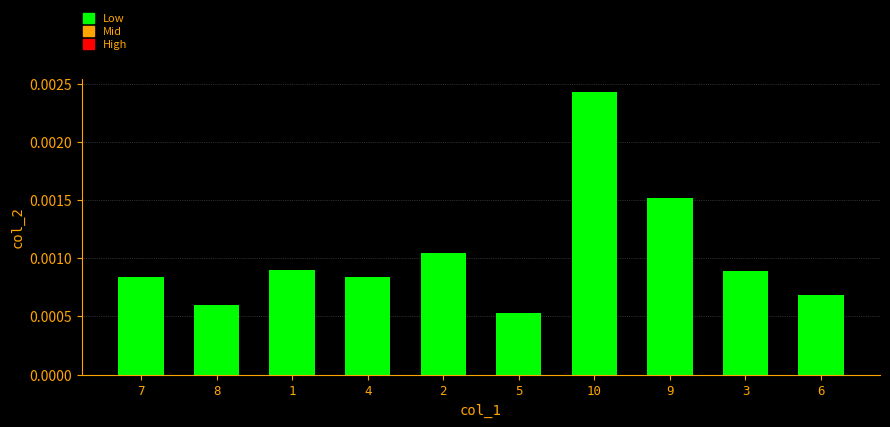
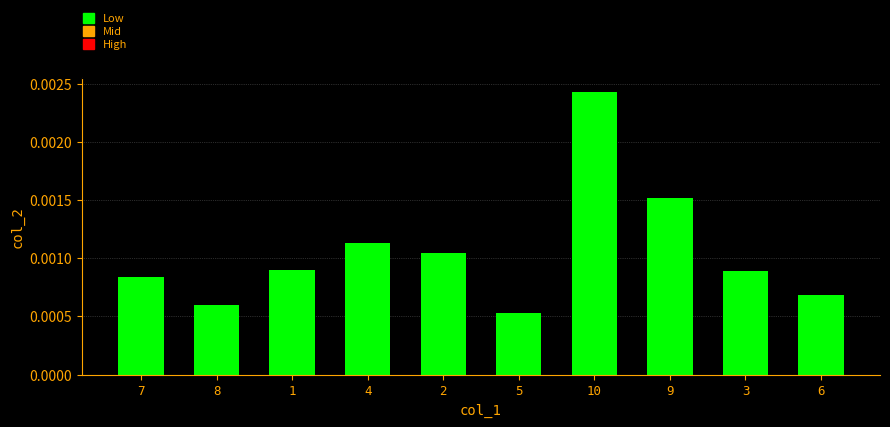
  {
    "7": 0.00084,
    "8": 0.00060,
    "1": 0.00090,
-   "4": 0.00084,
+   "4": 0.00113,
    "2": 0.00105,
    "5": 0.00053,
    "10": 0.00243,
    "9": 0.00152,
    "3": 0.00089,
    "6": 0.00069
  }
